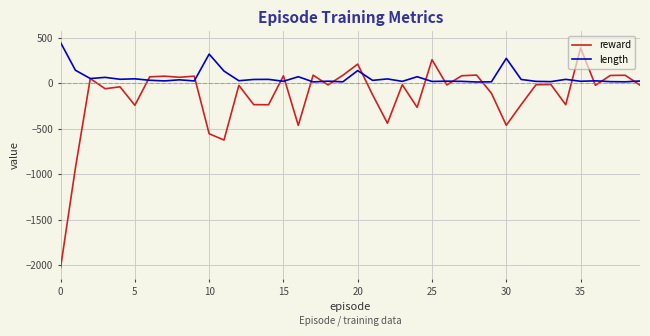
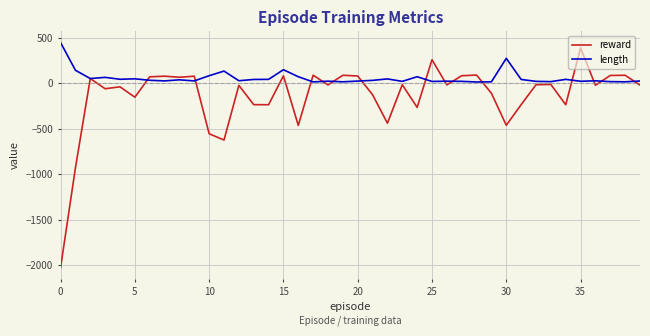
  {
    "reward": {
      "0": -2000,
-     "5": -240,
+     "5": -150,
      "10": -600,
      "15": 100,
-     "20": 200,
+     "20": 100,
      "25": 300,
      "30": -500
    },
    "length": {
      "0": 400,
      "5": 0,
-     "10": 300,
-     "15": 0,
-     "20": 100,
+     "10": 100,
+     "15": 100,
+     "20": 0,
      "25": 0,
      "30": 300,
      "35": 0
    }
  }
